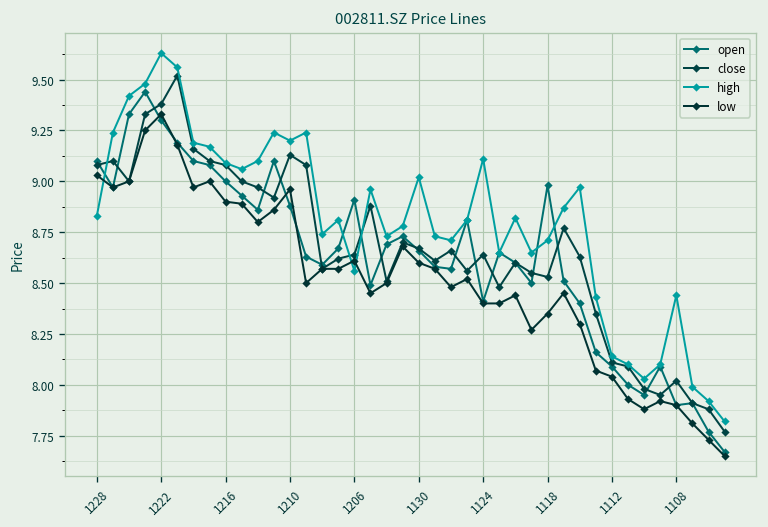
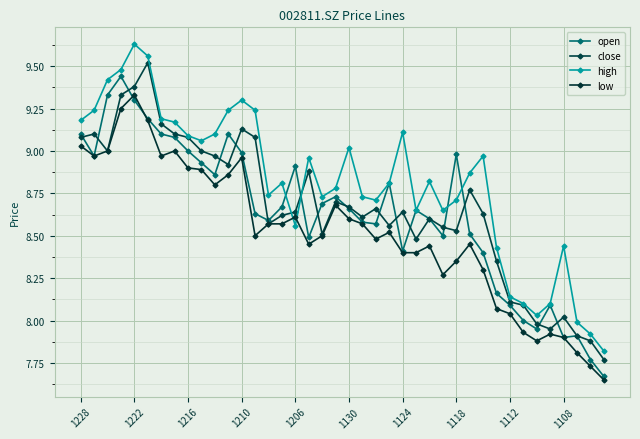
  {
    "open": {
      "1228": 9.10,
      "1222": 9.30,
      "1216": 9.00,
-     "1210": 8.88,
+     "1210": 8.99,
      "1206": 8.91,
      "1118": 8.98,
      "1112": 8.09
    },
    "high": {
-     "1228": 8.83,
+     "1228": 9.18,
      "1222": 9.63,
-     "1210": 9.2,
+     "1210": 9.3,
      "1206": 8.56,
      "1130": 9.02,
      "1124": 9.11,
      "1118": 8.71,
      "1112": 8.14,
      "1108": 8.44
    }
  }
